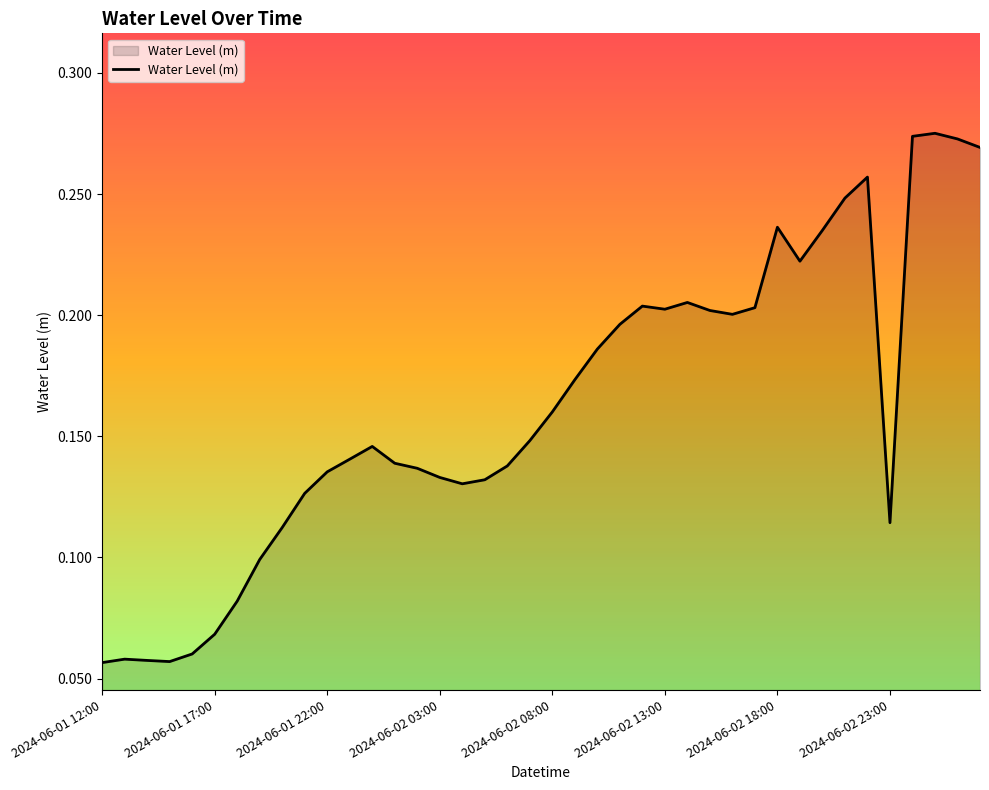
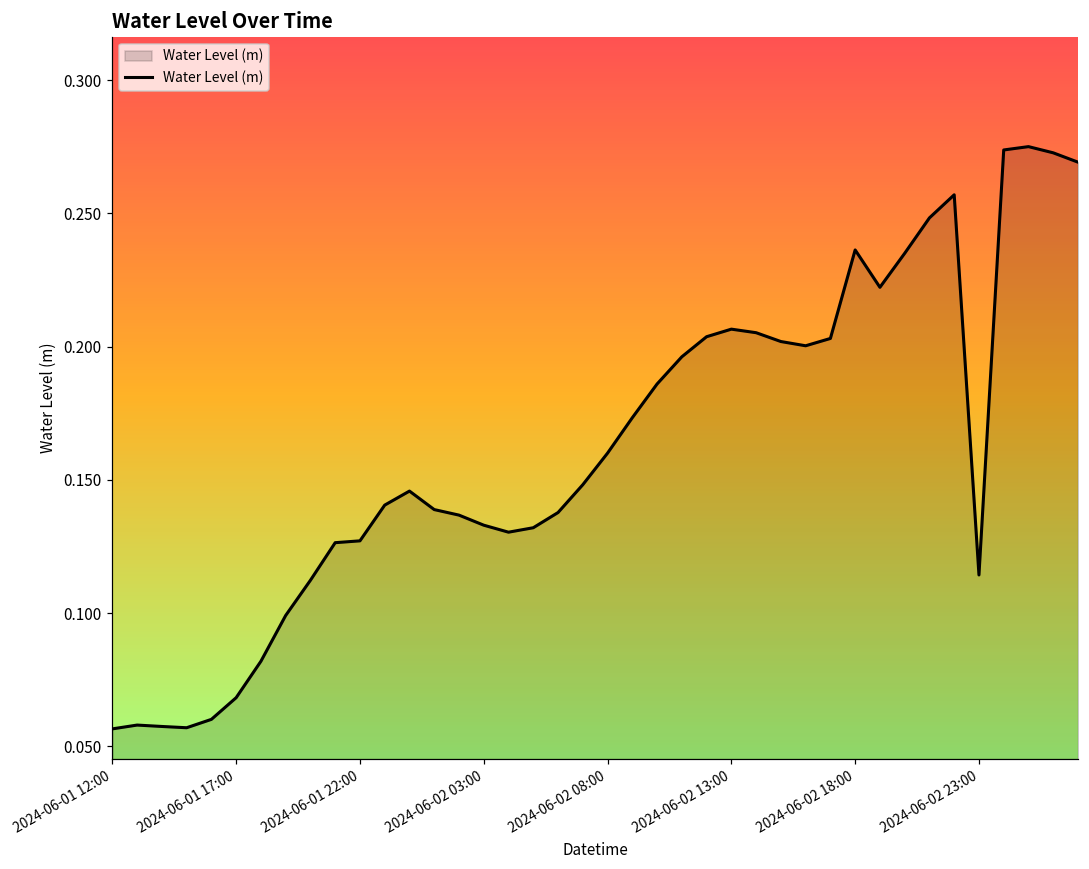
  {
    "2024-06-01 12:00": 0.057,
    "2024-06-01 17:00": 0.068,
-   "2024-06-01 22:00": 0.135,
+   "2024-06-01 22:00": 0.127,
    "2024-06-02 03:00": 0.133,
    "2024-06-02 08:00": 0.160,
-   "2024-06-02 13:00": 0.202,
+   "2024-06-02 13:00": 0.207,
    "2024-06-02 18:00": 0.236,
    "2024-06-02 23:00": 0.114
  }
